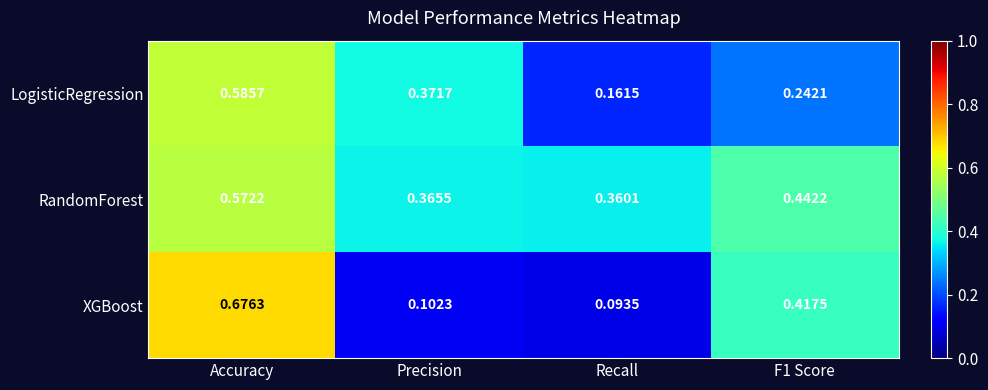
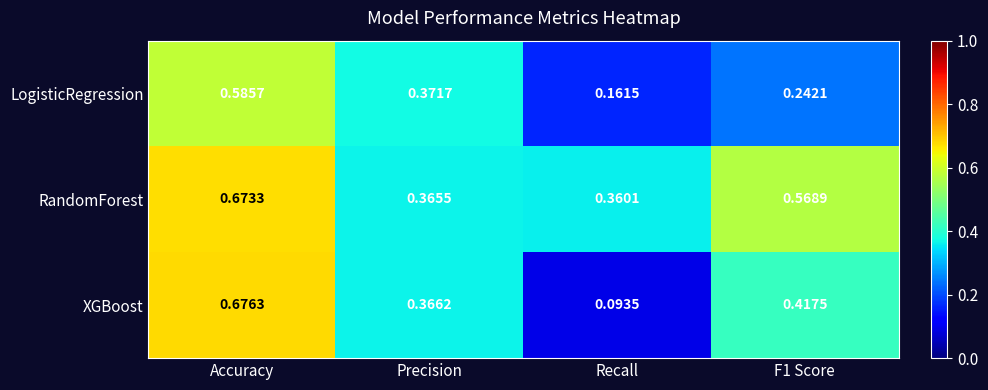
  {
    "LogisticRegression": {
      "Accuracy": 0.5857,
      "Precision": 0.3717,
      "Recall": 0.1615,
      "F1 Score": 0.2421
    },
    "RandomForest": {
-     "Accuracy": 0.5722,
+     "Accuracy": 0.6733,
      "Precision": 0.3655,
      "Recall": 0.3601,
-     "F1 Score": 0.4422
+     "F1 Score": 0.5689
    },
    "XGBoost": {
      "Accuracy": 0.6763,
-     "Precision": 0.1023,
+     "Precision": 0.3662,
      "Recall": 0.0935,
      "F1 Score": 0.4175
    }
  }
